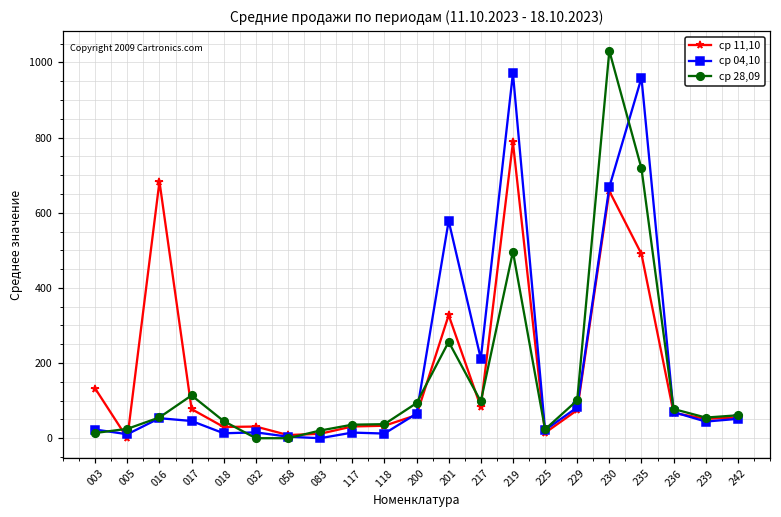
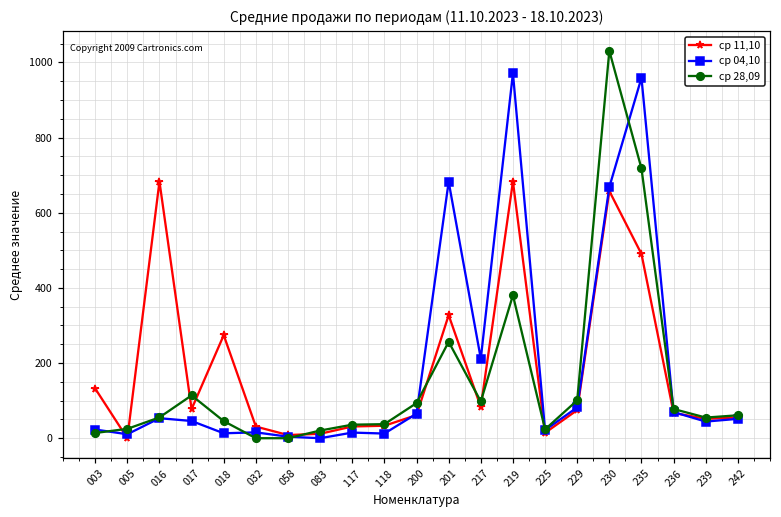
  {
    "ср 11,10": {
      "003": 130,
      "005": 0,
      "016": 680,
      "017": 80,
-     "018": 30,
+     "018": 270,
      "032": 30,
      "083": 10,
      "201": 330,
      "217": 80,
-     "219": 790,
+     "219": 680,
      "230": 660,
      "235": 490
    },
    "ср 04,10": {
      "003": 20,
      "005": 10,
      "017": 50,
      "018": 10,
      "032": 20,
      "083": 0,
      "117": 20,
      "118": 10,
-     "201": 580,
+     "201": 680,
      "217": 210,
      "219": 970,
      "230": 670,
      "235": 960
    },
    "ср 28,09": {
      "003": 10,
      "005": 20,
      "017": 110,
      "018": 50,
      "032": 0,
      "083": 20,
      "200": 90,
      "201": 260,
      "217": 100,
-     "219": 500,
+     "219": 380,
      "229": 100,
      "230": 1030,
      "235": 720,
      "236": 80
    }
  }
